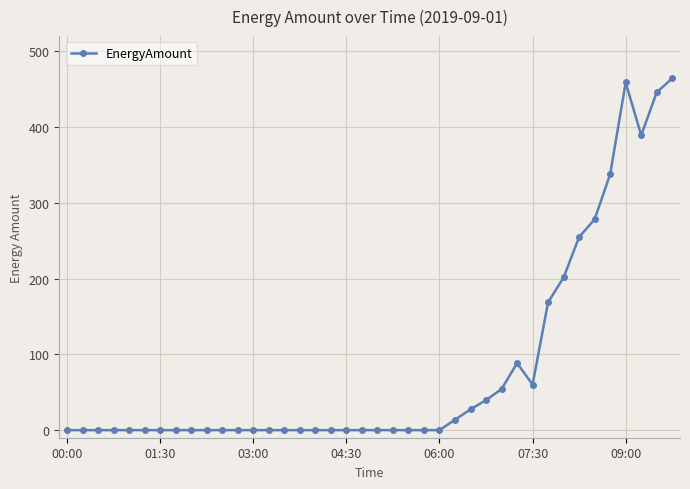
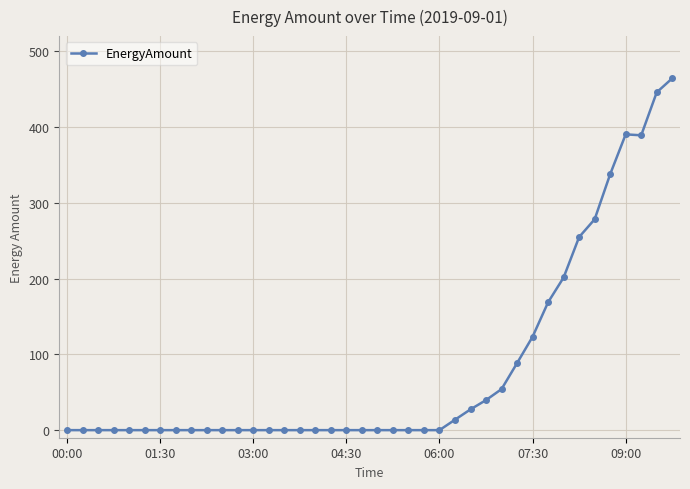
  {
    "00:00": 0,
    "01:30": 0,
    "03:00": 0,
    "04:30": 0,
    "06:00": 0,
-   "07:30": 60,
-   "09:00": 460
+   "07:30": 120,
+   "09:00": 390
  }
